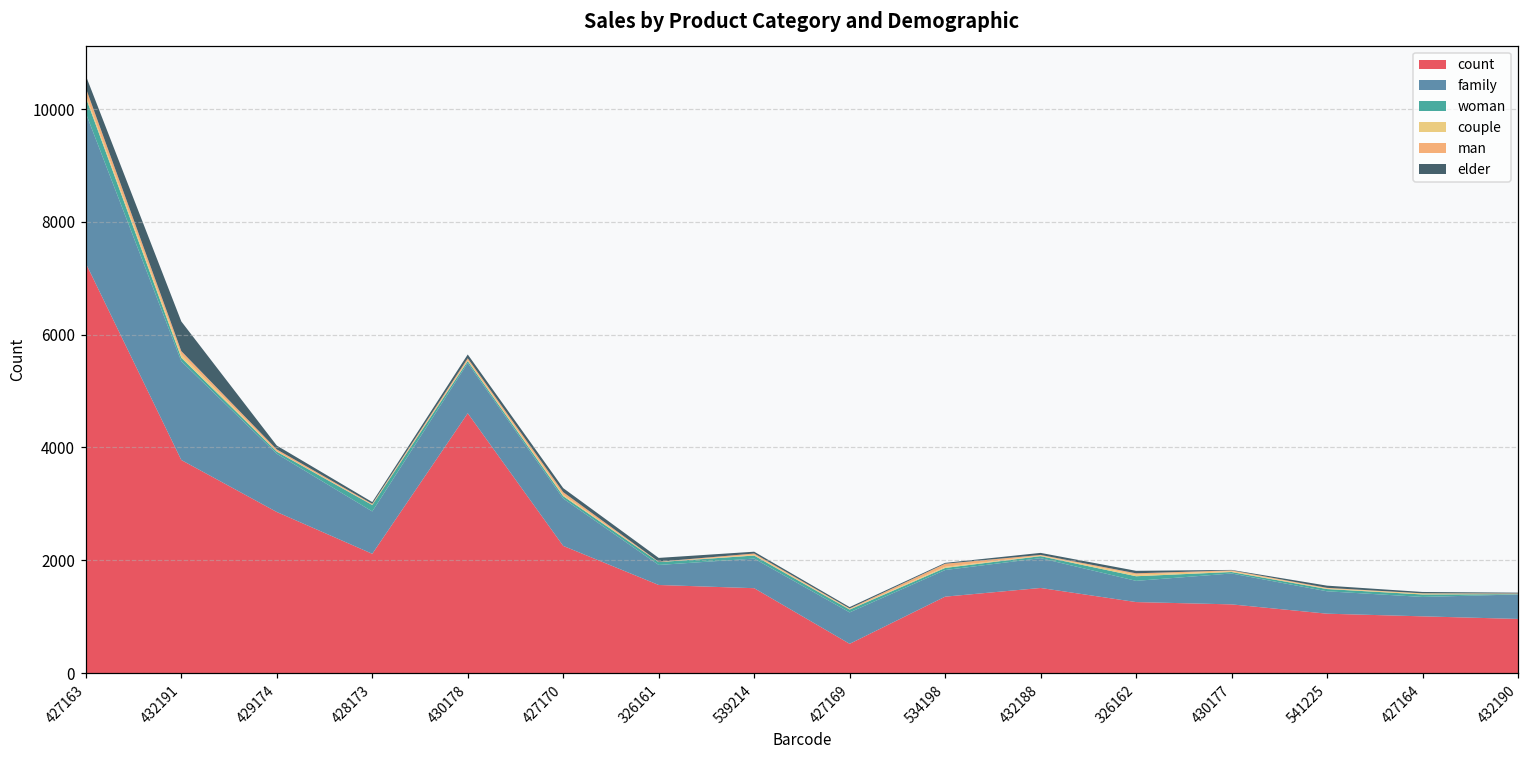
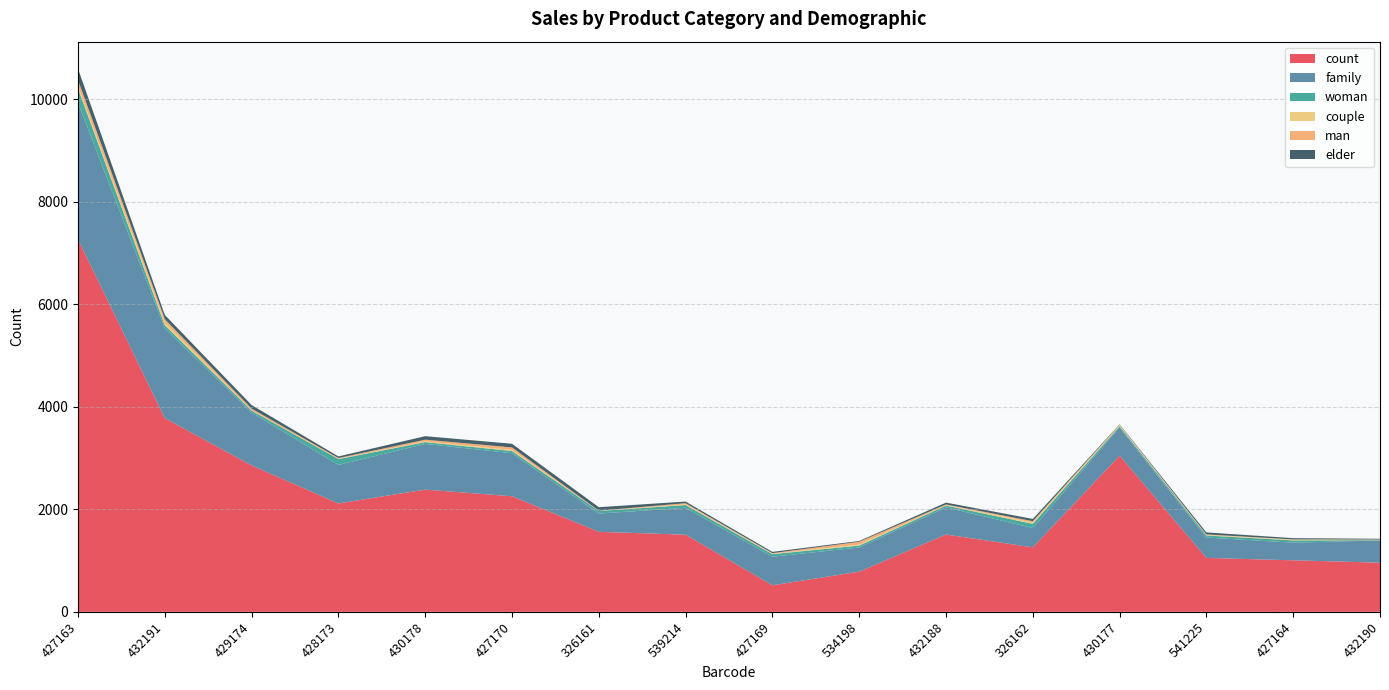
  {
    "count": {
      "427163": 7300,
      "432191": 3800,
      "429174": 2900,
      "428173": 2100,
-     "430178": 4600,
+     "430178": 2400,
      "427170": 2300,
      "326161": 1600,
      "539214": 1500,
      "427169": 500,
-     "534198": 1400,
+     "534198": 800,
      "432188": 1500,
      "326162": 1300,
-     "430177": 1200,
+     "430177": 3000,
      "541225": 1100,
      "427164": 1000,
      "432190": 1000
    },
    "elder": {
      "427163": 200,
-     "432191": 500,
+     "432191": 100,
      "429174": 100,
      "430178": 100,
      "427170": 100,
      "326161": 100
    }
  }
